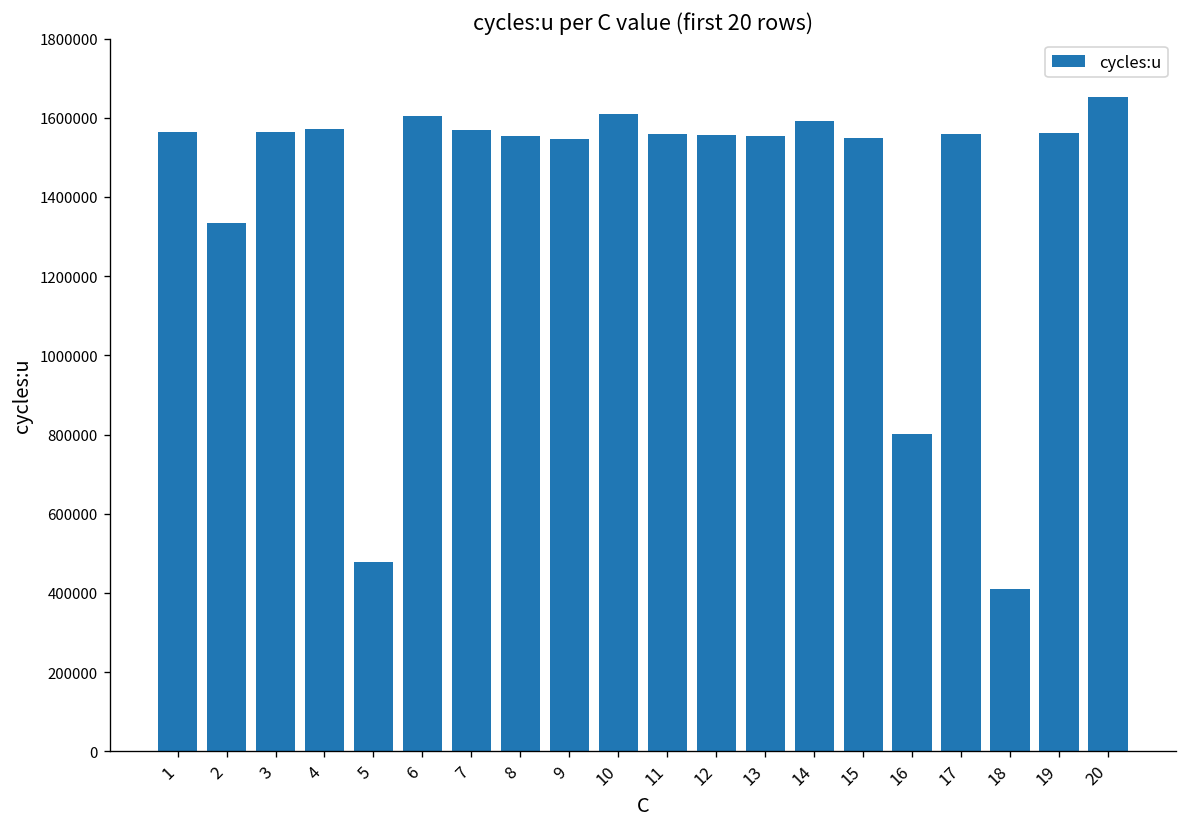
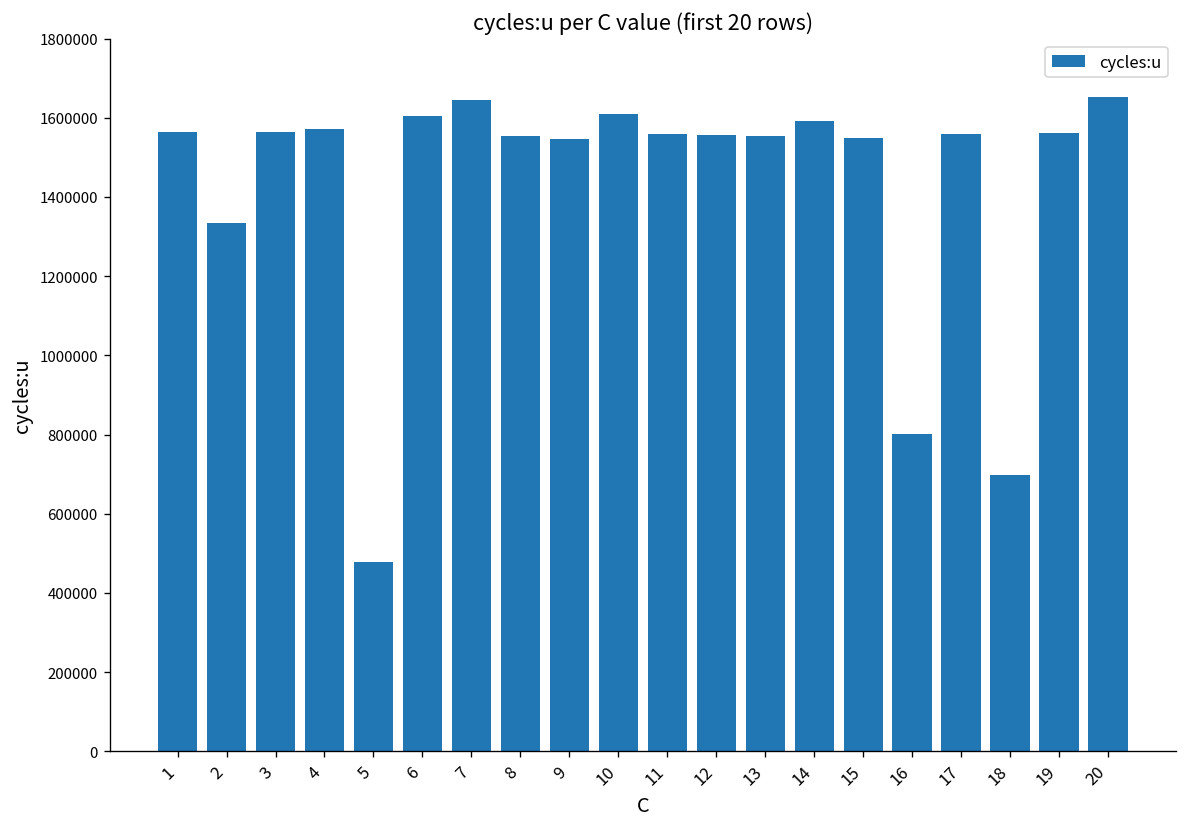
  {
    "1": 1560000,
    "2": 1330000,
    "3": 1560000,
    "4": 1570000,
    "5": 480000,
    "6": 1600000,
-   "7": 1570000,
+   "7": 1640000,
    "8": 1550000,
    "9": 1550000,
    "10": 1610000,
    "11": 1560000,
    "12": 1560000,
    "13": 1550000,
    "14": 1590000,
    "15": 1550000,
    "16": 800000,
    "17": 1560000,
-   "18": 410000,
+   "18": 700000,
    "19": 1560000,
    "20": 1650000
  }
